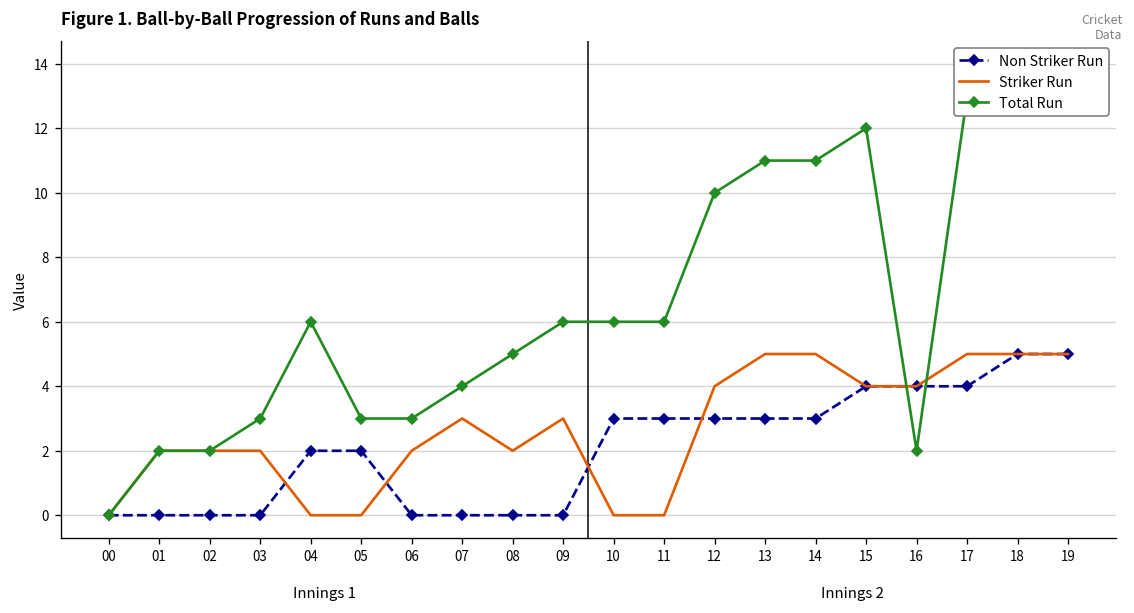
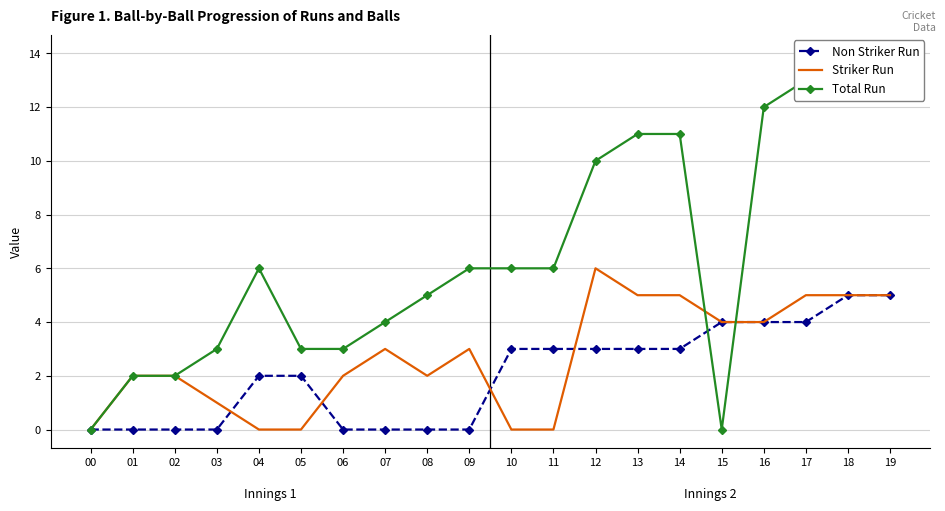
  {
    "Non Striker Run": {
      "01": 0,
      "02": 0,
      "03": 0,
      "04": 2,
      "05": 2,
      "06": 0,
      "07": 0,
      "08": 0,
      "09": 0,
      "10": 3,
      "11": 3,
      "12": 3,
      "13": 3,
      "14": 3,
      "17": 4
    },
    "Striker Run": {
-     "03": 2,
+     "03": 1,
      "04": 0,
      "05": 0,
      "06": 2,
      "07": 3,
      "08": 2,
      "09": 3,
      "10": 0,
      "11": 0,
-     "12": 4,
+     "12": 6,
      "13": 5,
      "14": 5,
      "17": 5
    },
    "Total Run": {
      "03": 3,
      "04": 6,
      "05": 3,
      "06": 3,
      "07": 4,
      "08": 5,
      "09": 6,
      "10": 6,
      "11": 6,
      "12": 10,
      "13": 11,
      "14": 11,
-     "15": 12,
-     "16": 2
+     "15": 0,
+     "16": 12
    }
  }
